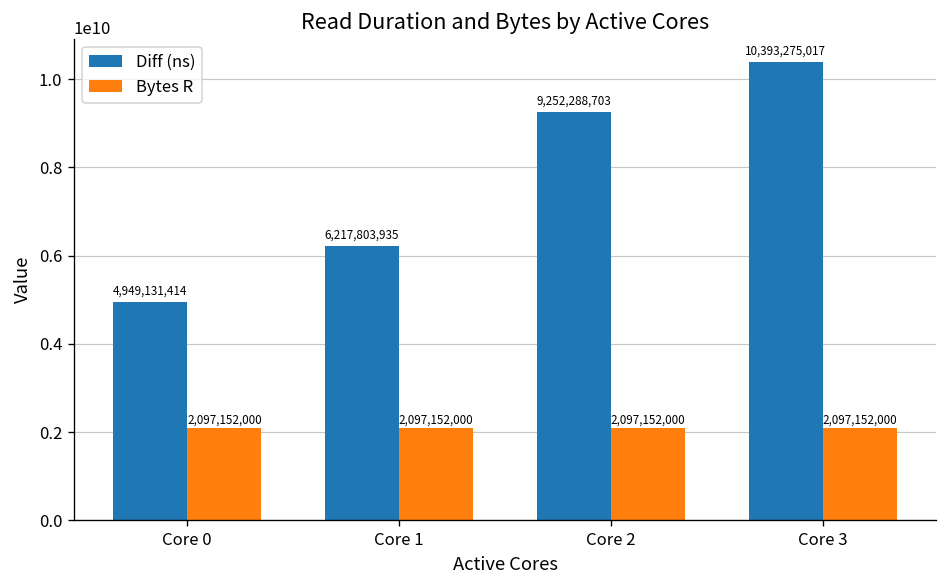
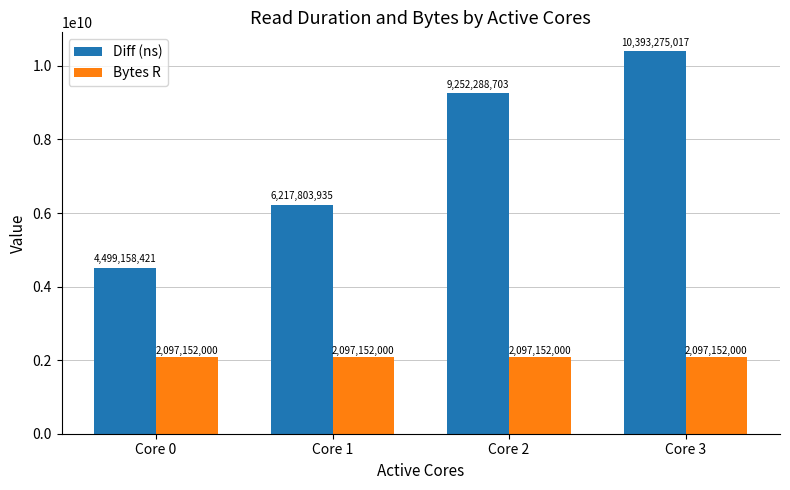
  {
    "Diff (ns)": {
-     "Core 0": "4,949,131,414",
+     "Core 0": "4,499,158,421",
      "Core 1": "6,217,803,935",
      "Core 2": "9,252,288,703",
      "Core 3": "10,393,275,017"
    },
    "Bytes R": {
      "Core 0": "2,097,152,000",
      "Core 1": "2,097,152,000",
      "Core 2": "2,097,152,000",
      "Core 3": "2,097,152,000"
    }
  }
